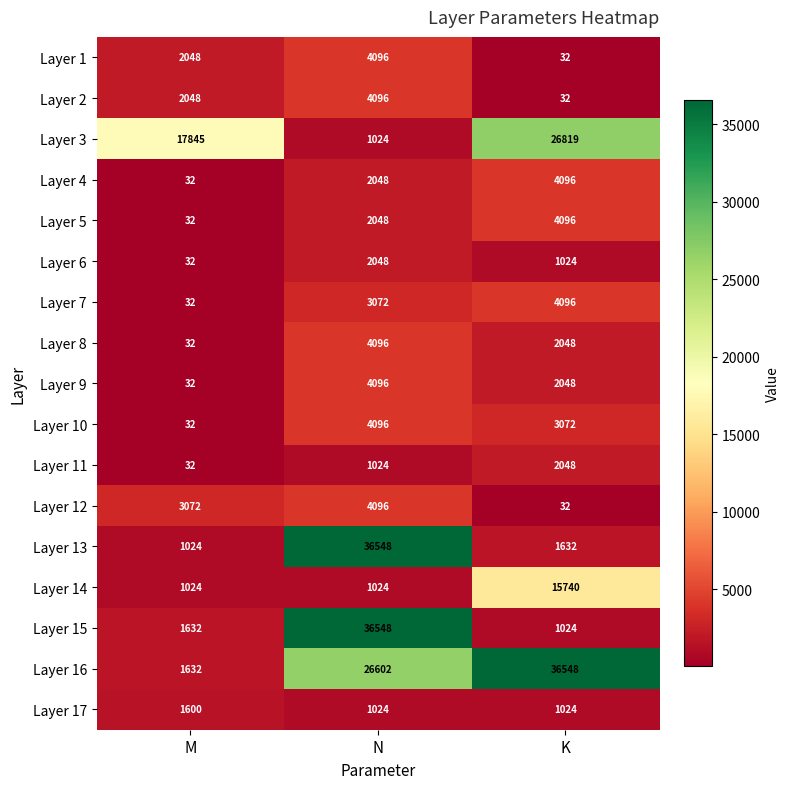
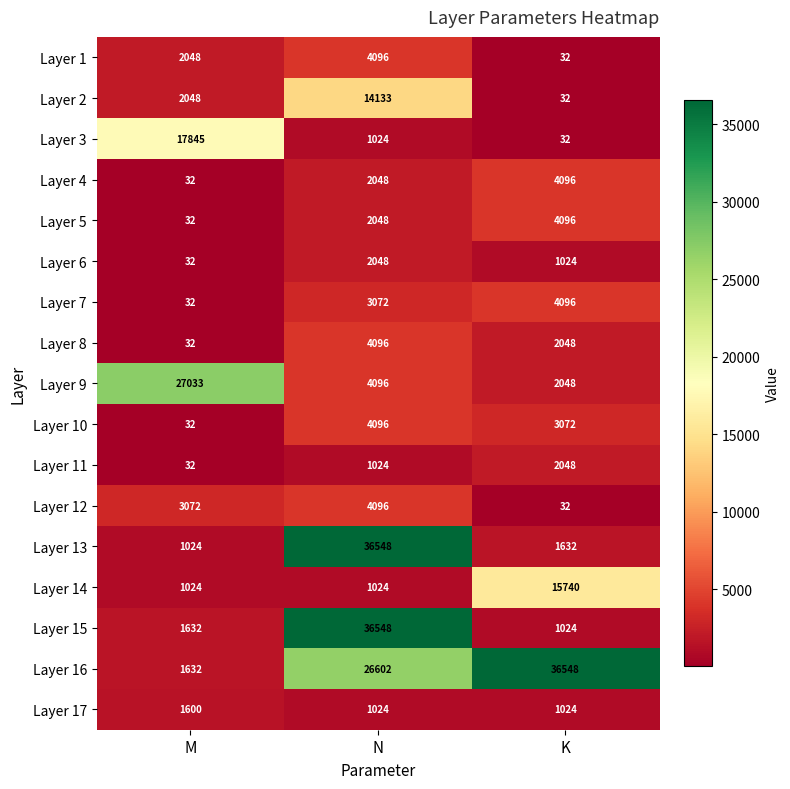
  {
    "Layer 1": {
      "M": 2048,
      "N": 4096,
      "K": 32
    },
    "Layer 2": {
      "M": 2048,
-     "N": 4096,
+     "N": 14133,
      "K": 32
    },
    "Layer 3": {
      "M": 17845,
      "N": 1024,
-     "K": 26819
+     "K": 32
    },
    "Layer 4": {
      "M": 32,
      "N": 2048,
      "K": 4096
    },
    "Layer 5": {
      "M": 32,
      "N": 2048,
      "K": 4096
    },
    "Layer 6": {
      "M": 32,
      "N": 2048,
      "K": 1024
    },
    "Layer 7": {
      "M": 32,
      "N": 3072,
      "K": 4096
    },
    "Layer 8": {
      "M": 32,
      "N": 4096,
      "K": 2048
    },
    "Layer 9": {
-     "M": 32,
+     "M": 27033,
      "N": 4096,
      "K": 2048
    },
    "Layer 10": {
      "M": 32,
      "N": 4096,
      "K": 3072
    },
    "Layer 11": {
      "M": 32,
      "N": 1024,
      "K": 2048
    },
    "Layer 12": {
      "M": 3072,
      "N": 4096,
      "K": 32
    },
    "Layer 13": {
      "M": 1024,
      "N": 36548,
      "K": 1632
    },
    "Layer 14": {
      "M": 1024,
      "N": 1024,
      "K": 15740
    },
    "Layer 15": {
      "M": 1632,
      "N": 36548,
      "K": 1024
    },
    "Layer 16": {
      "M": 1632,
      "N": 26602,
      "K": 36548
    },
    "Layer 17": {
      "M": 1600,
      "N": 1024,
      "K": 1024
    }
  }
